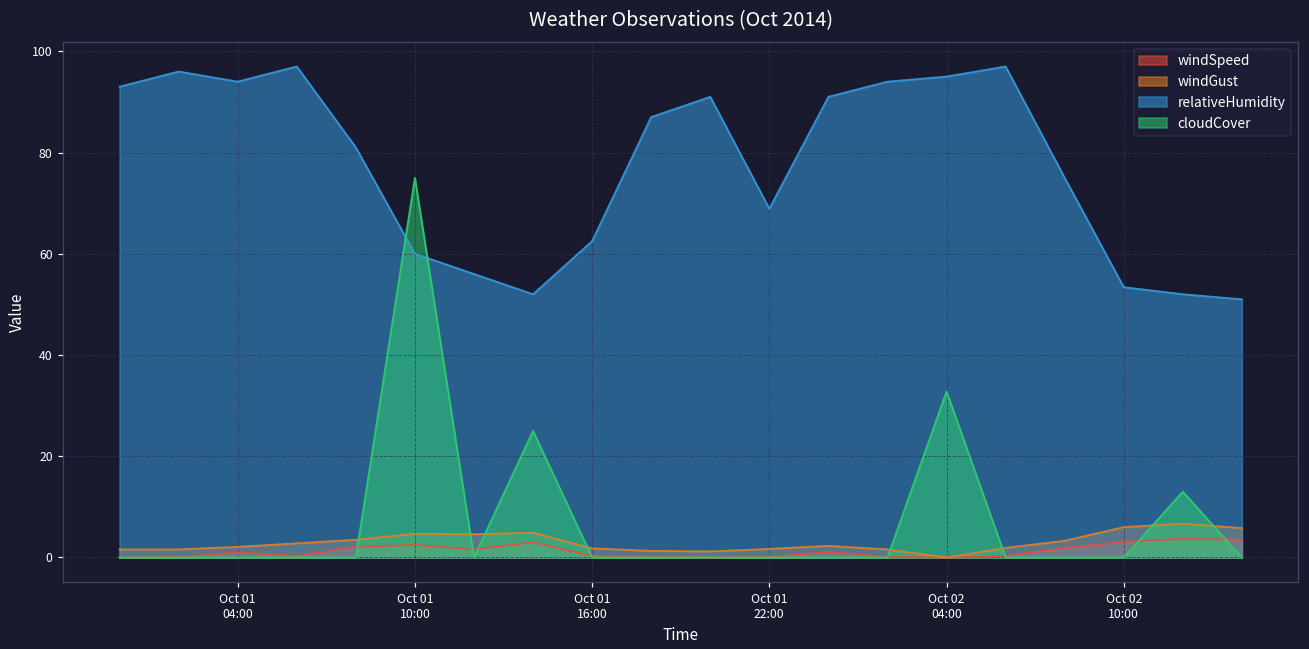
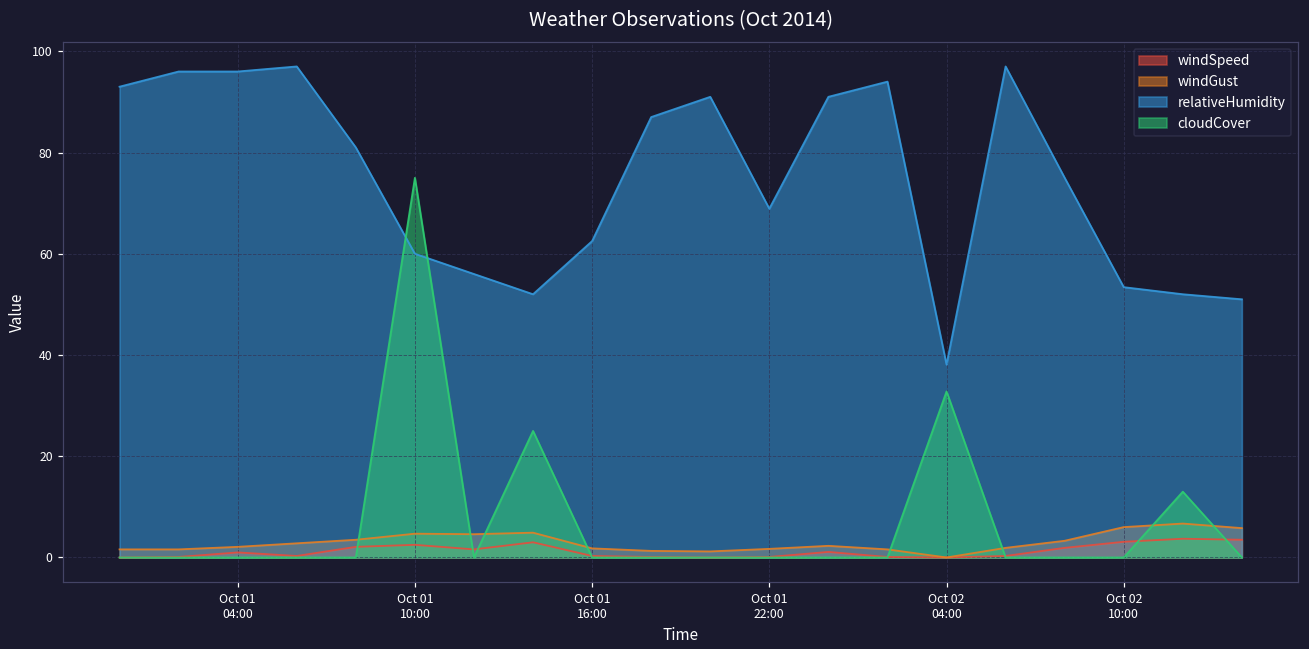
  {
    "relativeHumidity": {
-     "Oct 01 04:00": 94,
+     "Oct 01 04:00": 96,
      "Oct 01 10:00": 60,
      "Oct 01 16:00": 63,
      "Oct 01 22:00": 69,
-     "Oct 02 04:00": 95,
+     "Oct 02 04:00": 38,
      "Oct 02 10:00": 53
    },
    "cloudCover": {
      "Oct 01 04:00": 0,
      "Oct 01 10:00": 75,
      "Oct 02 04:00": 33,
      "Oct 02 10:00": 0
    }
  }
